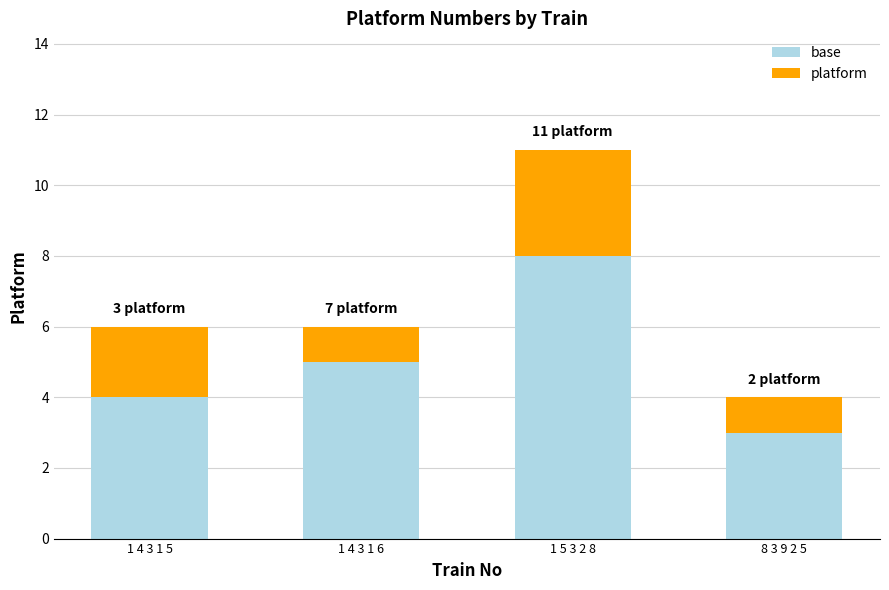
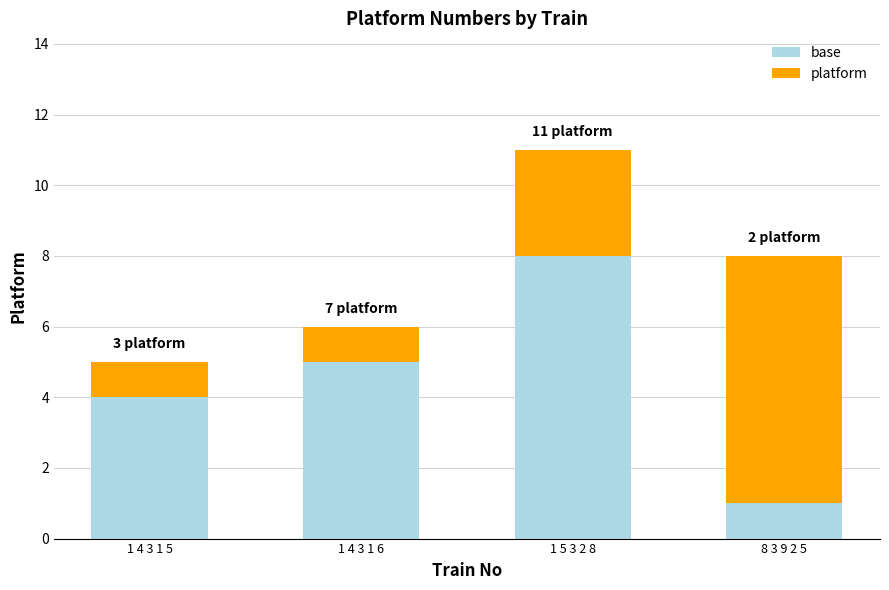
  {
    "base": {
      "1 4 3 1 5": 4,
      "1 4 3 1 6": 5,
      "1 5 3 2 8": 8,
-     "8 3 9 2 5": 3
+     "8 3 9 2 5": 1
    },
    "platform": {
-     "1 4 3 1 5": 2,
-     "8 3 9 2 5": 1
+     "1 4 3 1 5": 1,
+     "8 3 9 2 5": 7
    }
  }
